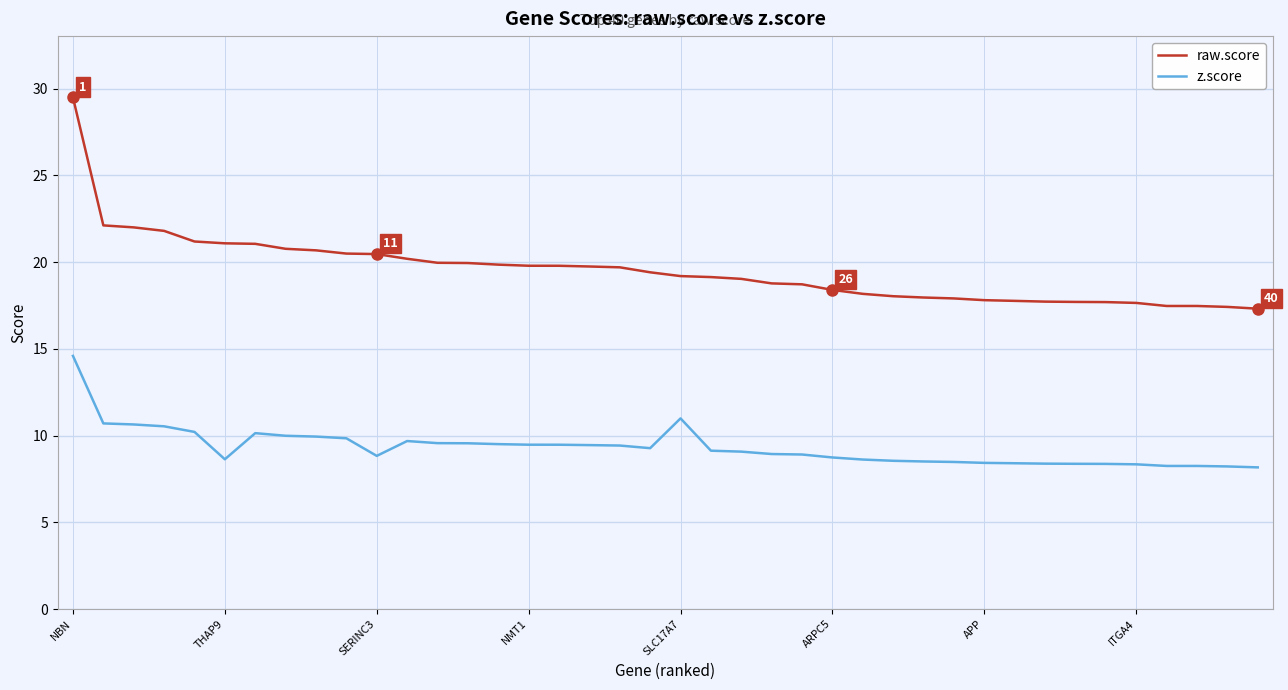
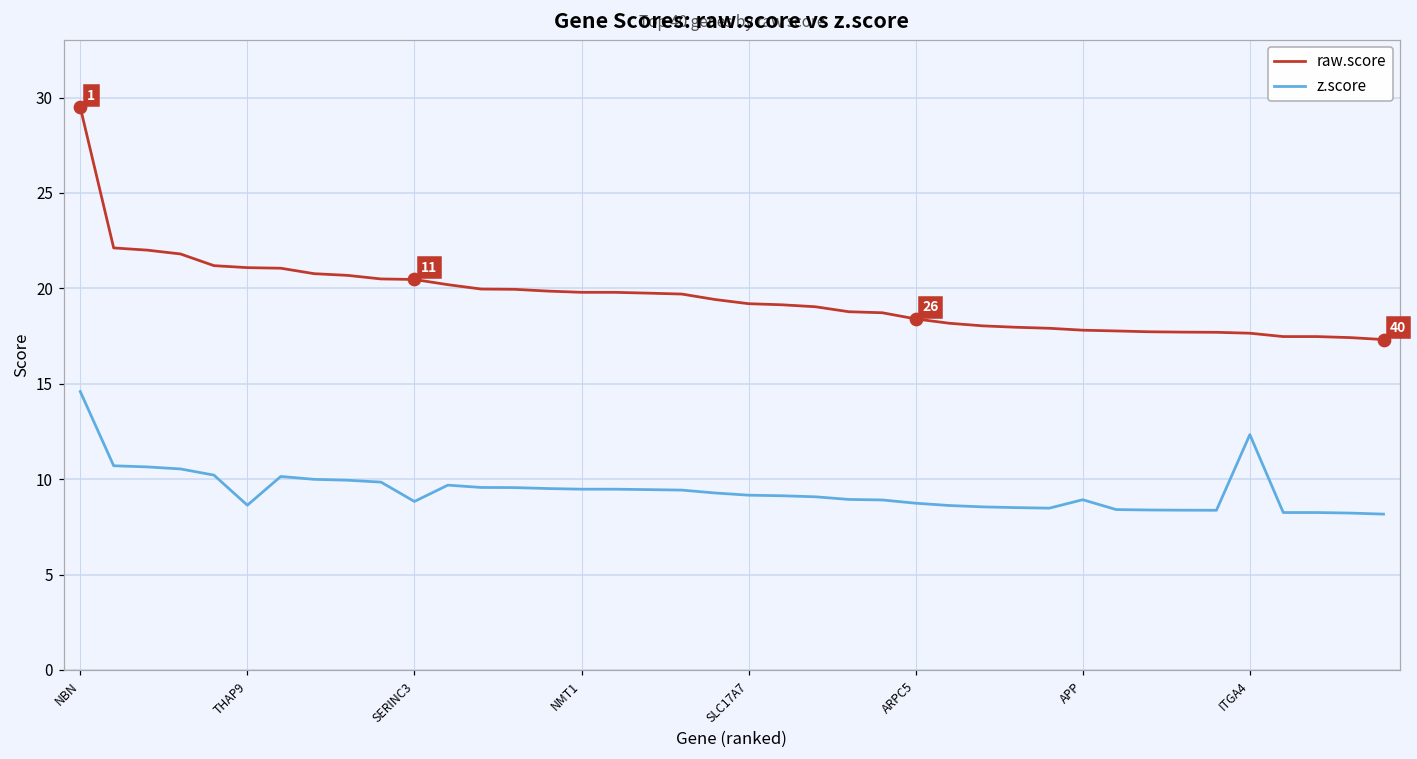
  {
    "z.score": {
      "NBN": 14.6,
      "THAP9": 8.6,
      "SERINC3": 8.8,
      "NMT1": 9.5,
-     "SLC17A7": 11.0,
+     "SLC17A7": 9.2,
      "ARPC5": 8.7,
-     "APP": 8.4,
-     "ITGA4": 8.3
+     "APP": 8.9,
+     "ITGA4": 12.3
    }
  }
